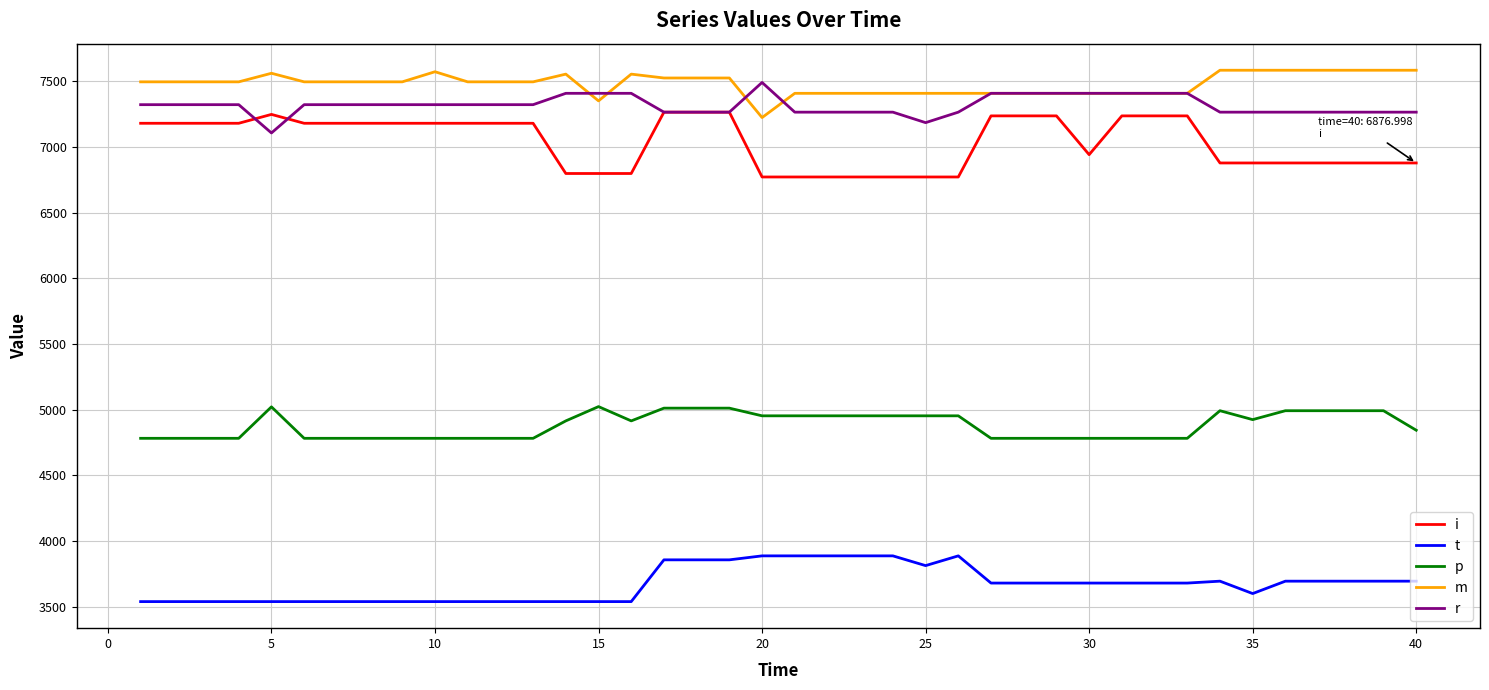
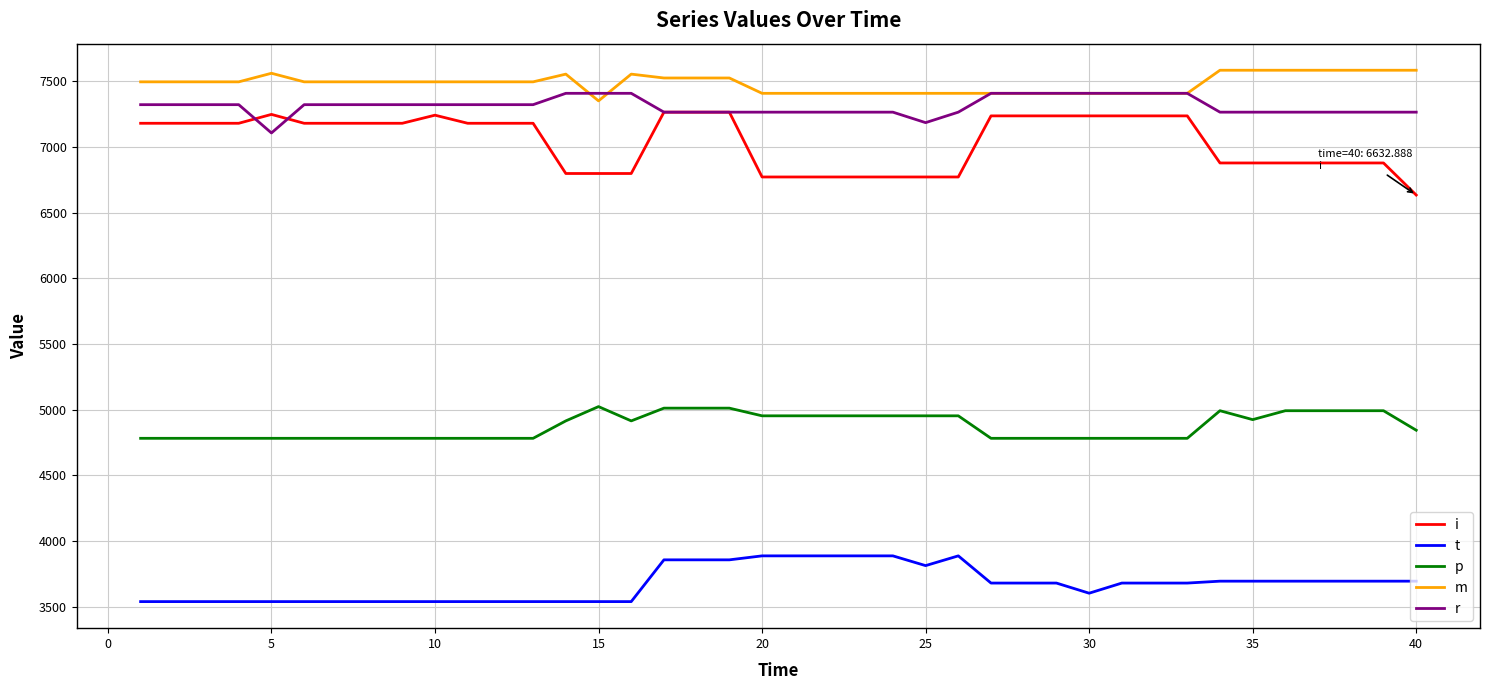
  {
    "i": {
-     "10": 7180,
-     "30": 6940,
-     "40": 6876.998
+     "10": 7240,
+     "30": 7240,
+     "40": 6632.888
    },
    "t": {
      "5": 3540,
      "10": 3540,
      "15": 3540,
      "20": 3890,
      "25": 3810,
-     "30": 3680,
-     "35": 3600
+     "30": 3600,
+     "35": 3700
    },
    "p": {
-     "5": 5020,
+     "5": 4780,
      "10": 4780,
      "15": 5020,
      "20": 4950,
      "25": 4950,
      "30": 4780,
      "35": 4920,
      "40": 4840
    },
    "m": {
      "5": 7560,
-     "10": 7570,
+     "10": 7490,
      "15": 7350,
-     "20": 7220,
+     "20": 7410,
      "25": 7410,
      "35": 7580,
      "40": 7580
    },
    "r": {
      "5": 7110,
      "10": 7320,
      "15": 7410,
-     "20": 7490,
+     "20": 7260,
      "25": 7180,
      "35": 7260,
      "40": 7260
    }
  }
